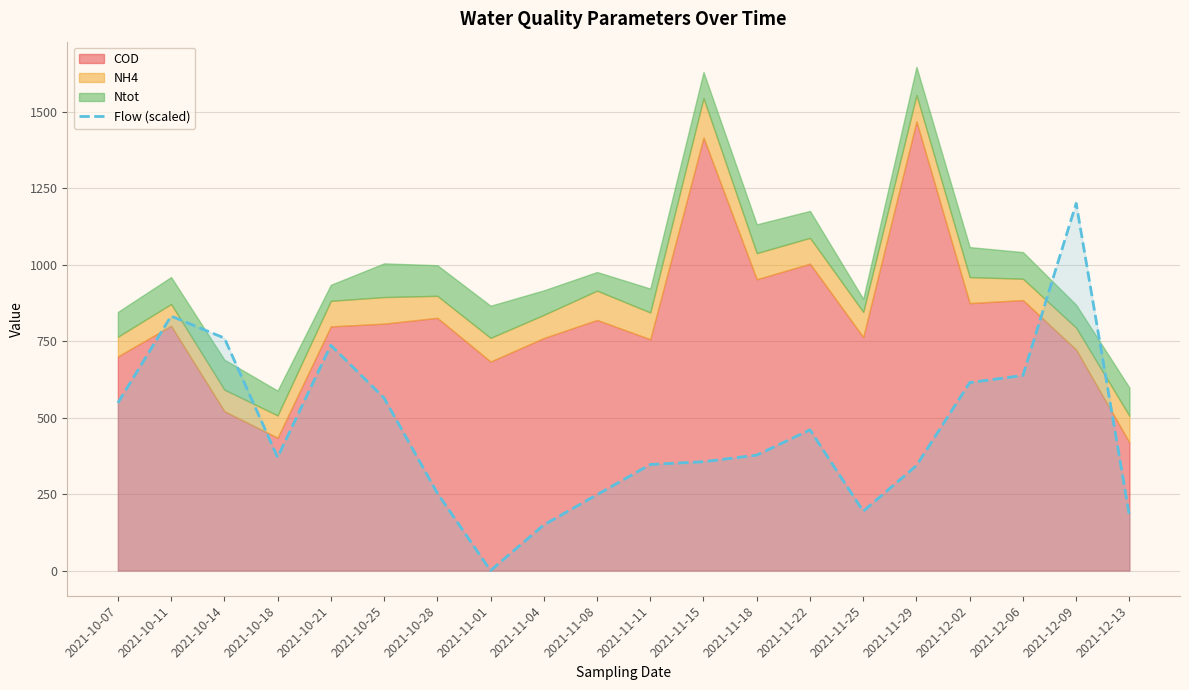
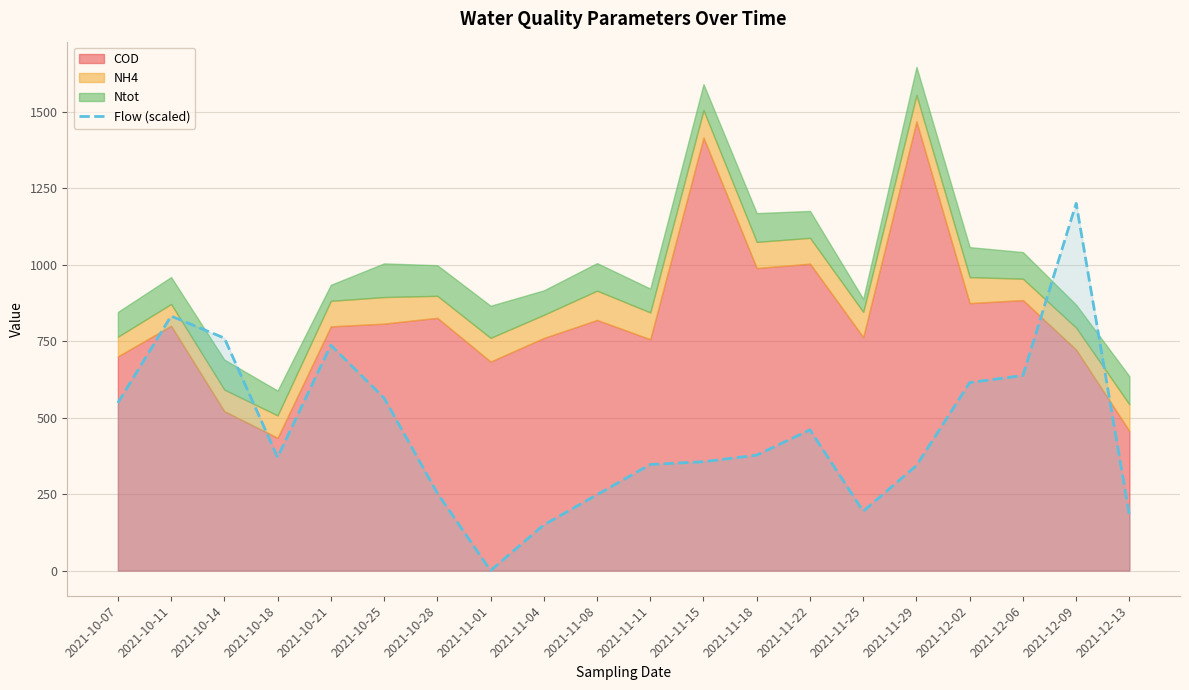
  {
    "COD": {
      "2021-10-07": 700,
      "2021-10-11": 800,
      "2021-10-14": 520,
      "2021-10-18": 430,
      "2021-10-21": 800,
      "2021-10-25": 810,
      "2021-10-28": 830,
      "2021-11-01": 680,
      "2021-11-04": 760,
      "2021-11-08": 820,
      "2021-11-11": 760,
      "2021-11-15": 1420,
-     "2021-11-18": 950,
+     "2021-11-18": 990,
      "2021-11-22": 1000,
      "2021-11-25": 760,
      "2021-11-29": 1470,
      "2021-12-02": 870,
      "2021-12-06": 880,
      "2021-12-09": 720,
-     "2021-12-13": 420
+     "2021-12-13": 460
    },
    "NH4": {
      "2021-10-07": 60,
      "2021-10-11": 70,
      "2021-10-14": 70,
      "2021-10-18": 70,
      "2021-10-21": 80,
      "2021-10-25": 90,
      "2021-10-28": 70,
      "2021-11-01": 80,
      "2021-11-04": 80,
      "2021-11-08": 100,
      "2021-11-11": 90,
-     "2021-11-15": 130,
+     "2021-11-15": 90,
      "2021-11-18": 90,
      "2021-11-22": 80,
      "2021-11-25": 80,
      "2021-11-29": 90,
      "2021-12-02": 90,
      "2021-12-06": 70,
      "2021-12-09": 70,
      "2021-12-13": 90
    },
    "Ntot": {
      "2021-10-07": 80,
      "2021-10-11": 90,
      "2021-10-14": 100,
      "2021-10-18": 80,
      "2021-10-21": 50,
      "2021-10-25": 110,
      "2021-10-28": 100,
      "2021-11-01": 110,
      "2021-11-04": 80,
-     "2021-11-08": 60,
+     "2021-11-08": 90,
      "2021-11-11": 80,
      "2021-11-15": 90,
      "2021-11-18": 90,
      "2021-11-22": 90,
      "2021-11-25": 40,
      "2021-11-29": 90,
      "2021-12-02": 100,
      "2021-12-06": 90,
      "2021-12-09": 80,
      "2021-12-13": 90
    },
    "Flow (scaled)": {
      "2021-10-07": 550,
      "2021-10-11": 830,
      "2021-10-14": 760,
      "2021-10-18": 370,
      "2021-10-21": 740,
      "2021-10-25": 560,
      "2021-10-28": 250,
      "2021-11-01": 0,
      "2021-11-04": 150,
      "2021-11-08": 250,
      "2021-11-11": 350,
      "2021-11-15": 360,
      "2021-11-18": 380,
      "2021-11-22": 460,
      "2021-11-25": 190,
      "2021-11-29": 340,
      "2021-12-02": 610,
      "2021-12-06": 640,
      "2021-12-09": 1200,
      "2021-12-13": 180
    }
  }
